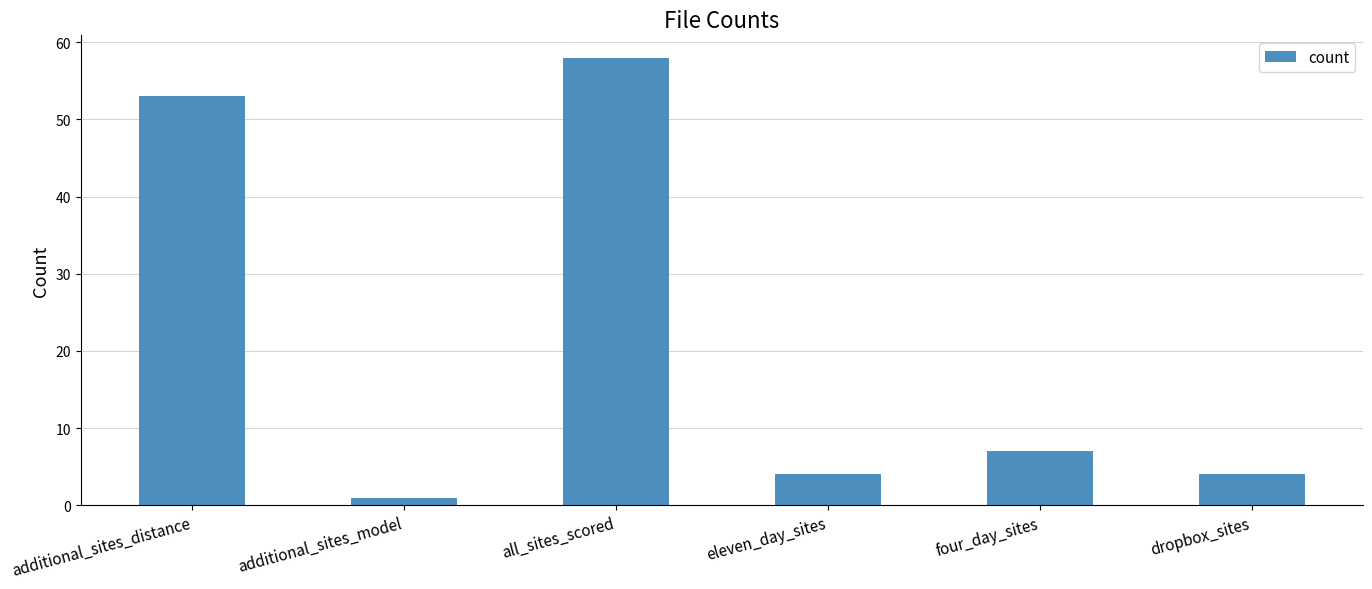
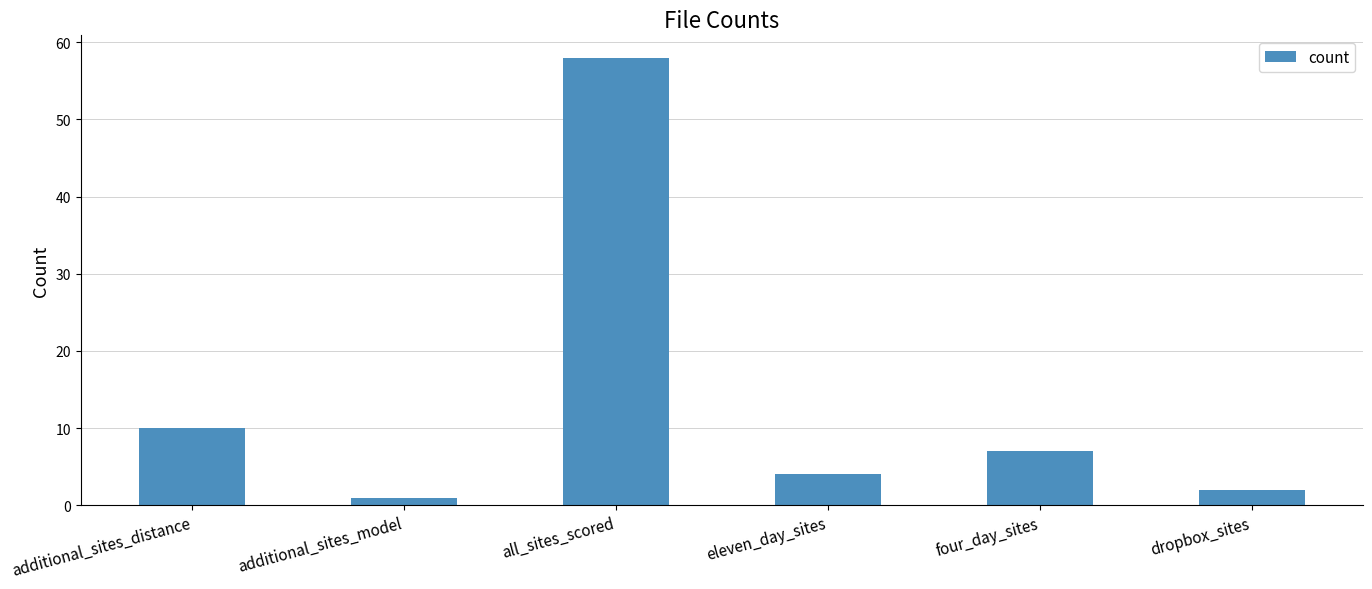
  {
-   "additional_sites_distance": 53,
+   "additional_sites_distance": 10,
    "additional_sites_model": 1,
    "all_sites_scored": 58,
    "eleven_day_sites": 4,
    "four_day_sites": 7,
-   "dropbox_sites": 4
+   "dropbox_sites": 2
  }
